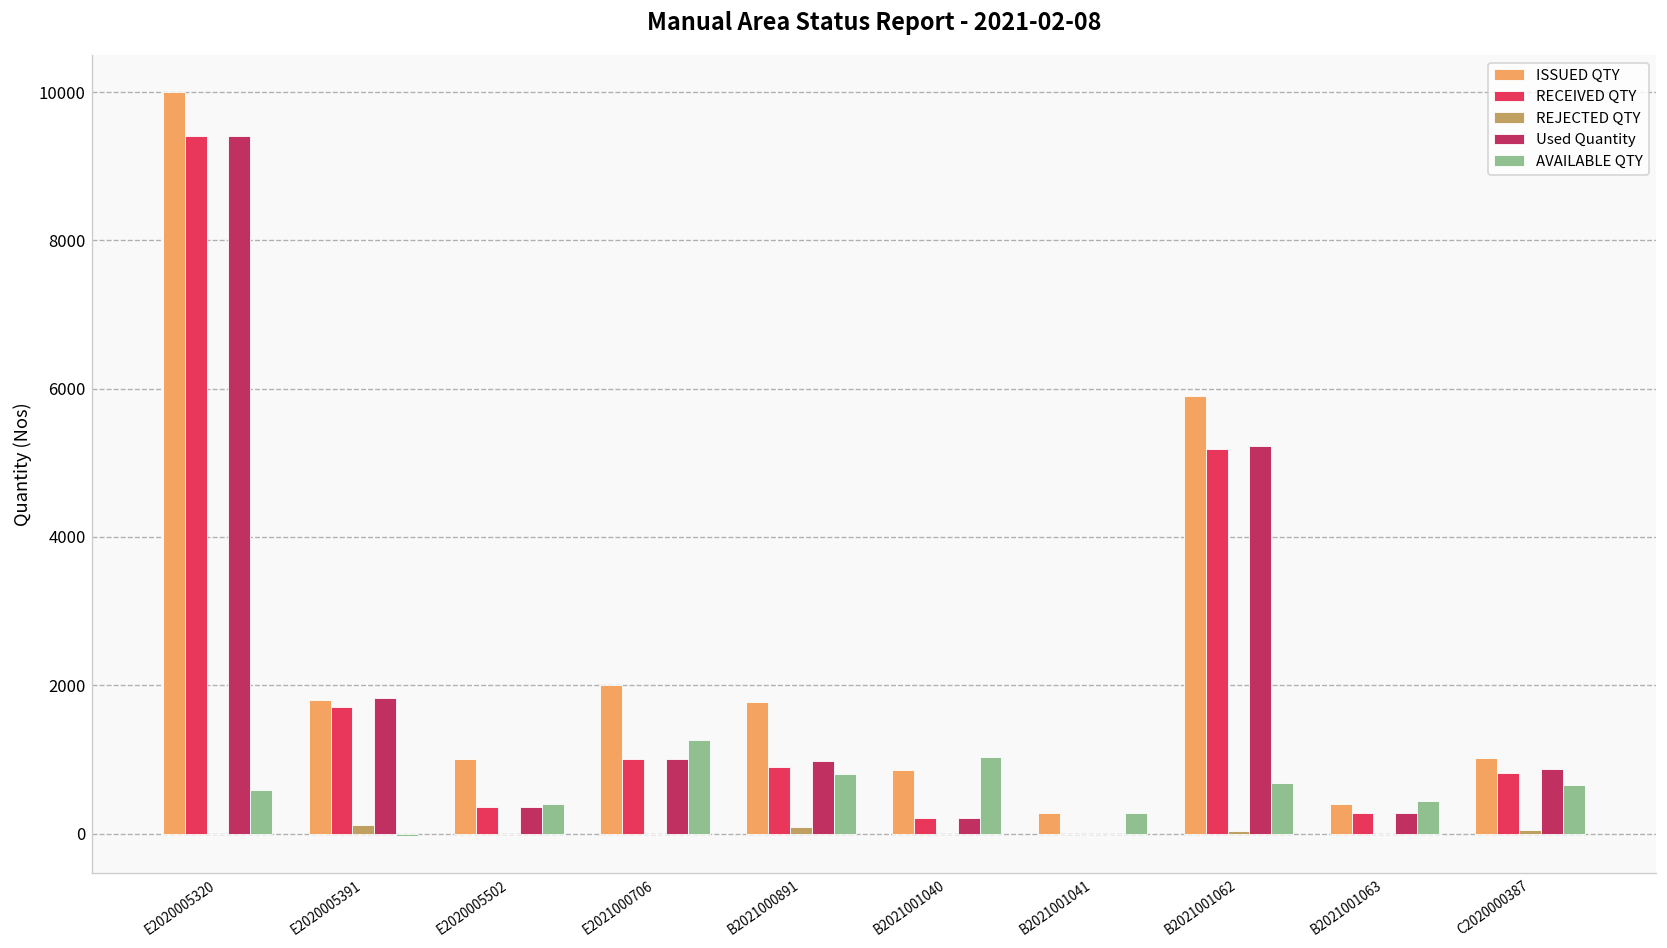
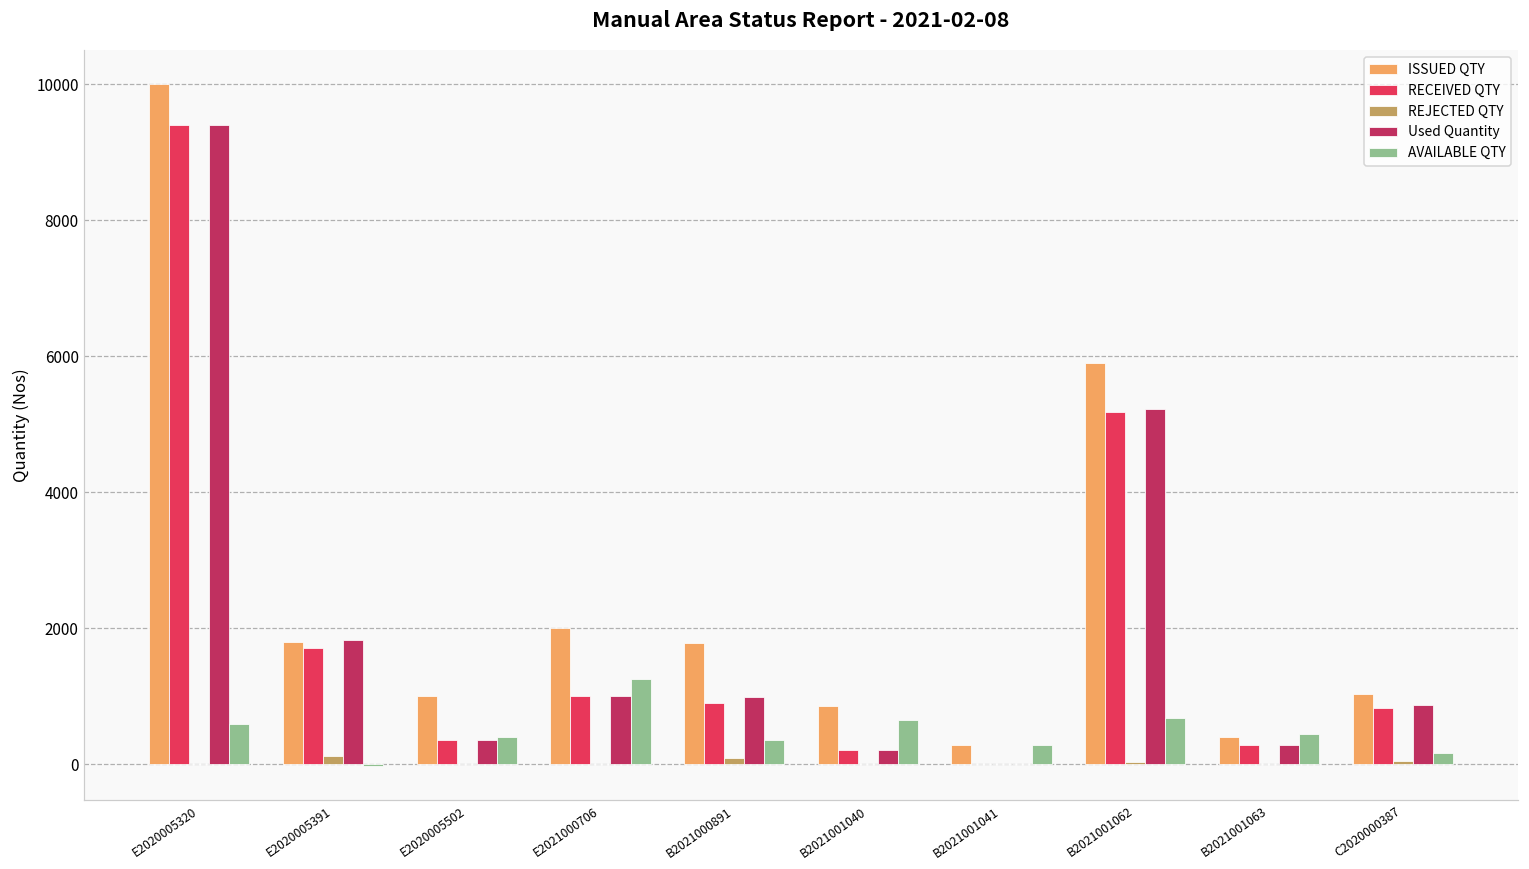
  {
    "AVAILABLE QTY": {
      "E2020005320": 600,
      "E2020005502": 400,
      "E2021000706": 1300,
-     "B2021000891": 800,
-     "B2021001040": 1000,
+     "B2021000891": 400,
+     "B2021001040": 600,
      "B2021001041": 300,
      "B2021001062": 700,
      "B2021001063": 400,
-     "C2020000387": 600
+     "C2020000387": 200
    }
  }
